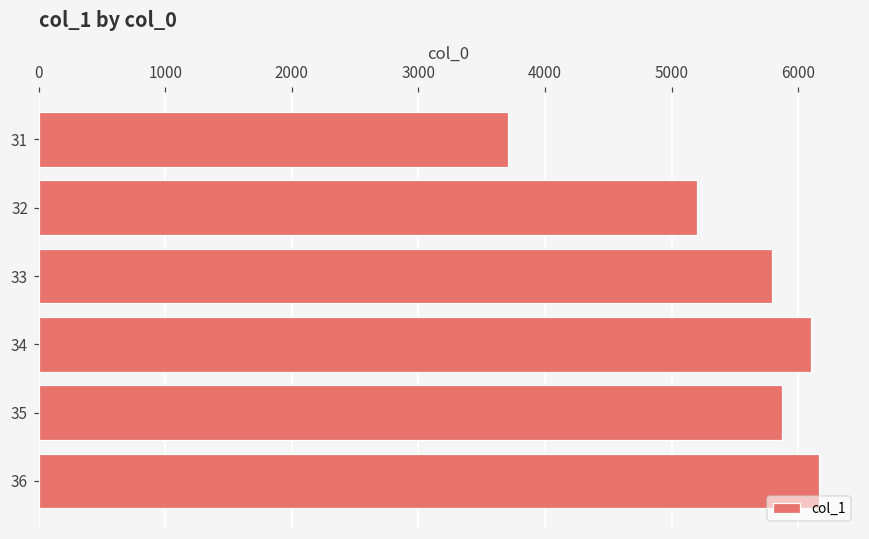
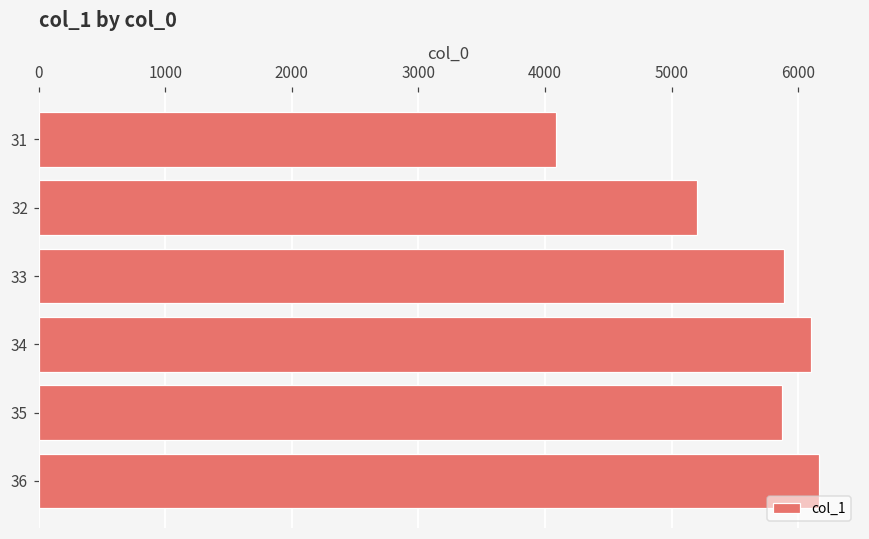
  {
-   "31": 3710,
+   "31": 4090,
    "32": 5200,
-   "33": 5790,
+   "33": 5890,
    "34": 6100,
    "35": 5870,
    "36": 6160
  }
